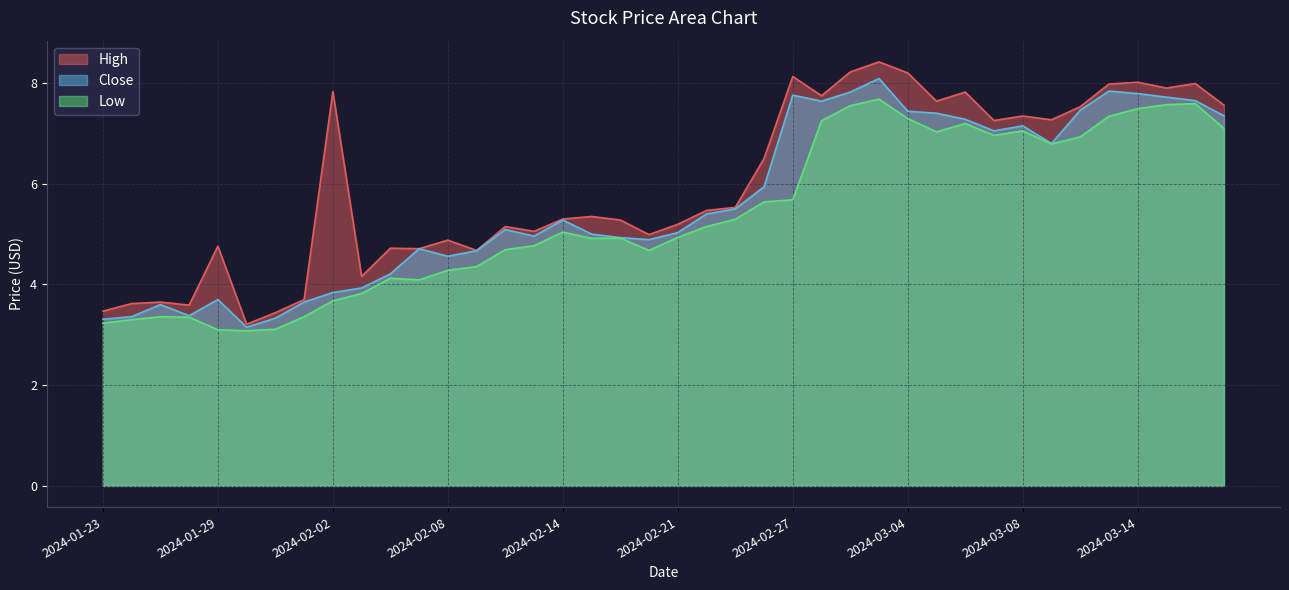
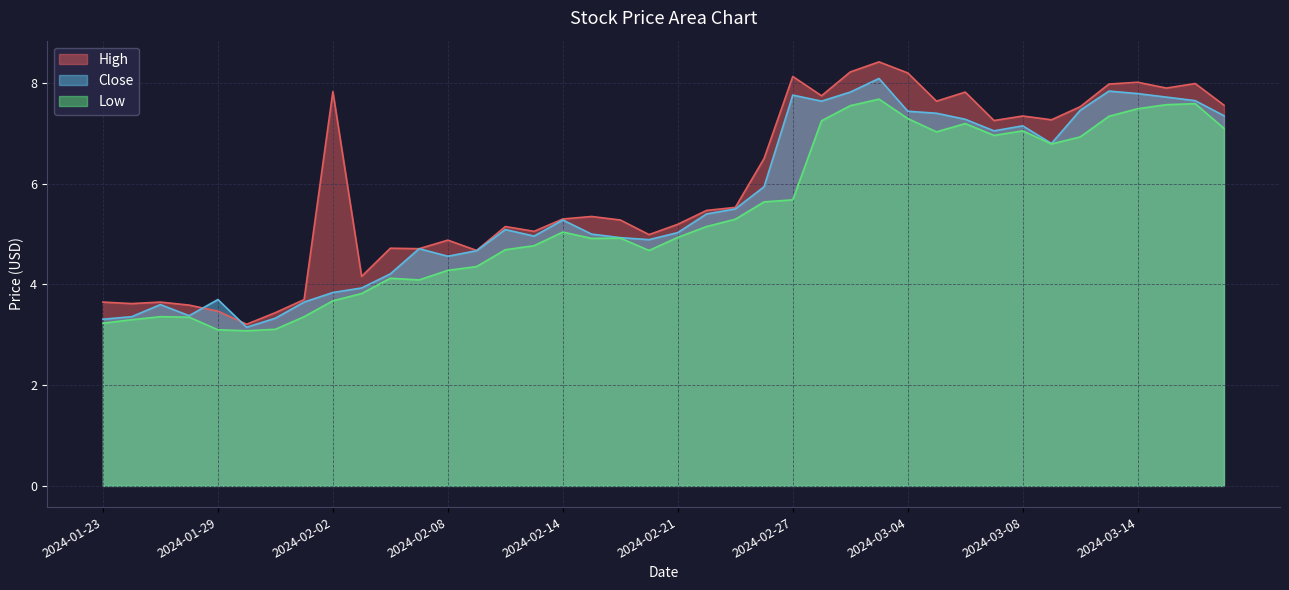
  {
    "High": {
-     "2024-01-23": 3.5,
-     "2024-01-29": 4.8,
+     "2024-01-23": 3.7,
+     "2024-01-29": 3.5,
      "2024-02-02": 7.8,
      "2024-02-08": 4.9,
      "2024-02-21": 5.2,
      "2024-02-27": 8.1,
      "2024-03-04": 8.2,
      "2024-03-08": 7.3,
      "2024-03-14": 8.0
    },
    "Close": {
      "2024-01-23": 3.3,
      "2024-01-29": 3.7,
      "2024-02-02": 3.8,
      "2024-02-08": 4.6,
      "2024-02-21": 5.0,
      "2024-02-27": 7.8,
      "2024-03-04": 7.4,
      "2024-03-08": 7.2,
      "2024-03-14": 7.8
    },
    "Low": {
      "2024-01-23": 3.2,
      "2024-01-29": 3.1,
      "2024-02-02": 3.7,
      "2024-02-08": 4.3,
      "2024-02-14": 5.0,
      "2024-02-21": 4.9,
      "2024-02-27": 5.7,
      "2024-03-04": 7.3,
      "2024-03-08": 7.1,
      "2024-03-14": 7.5
    }
  }
